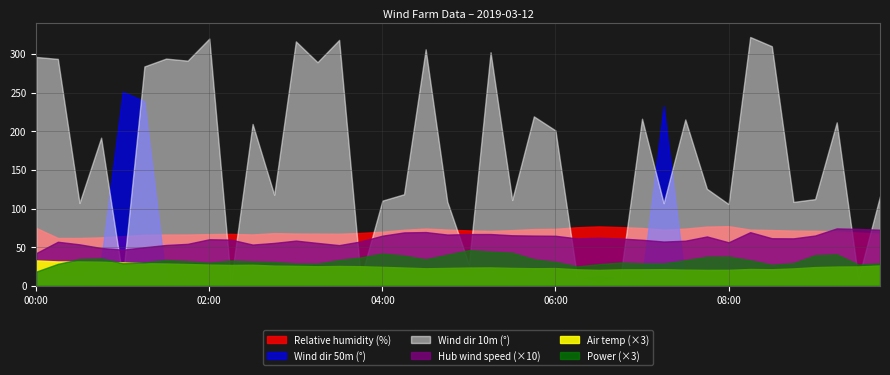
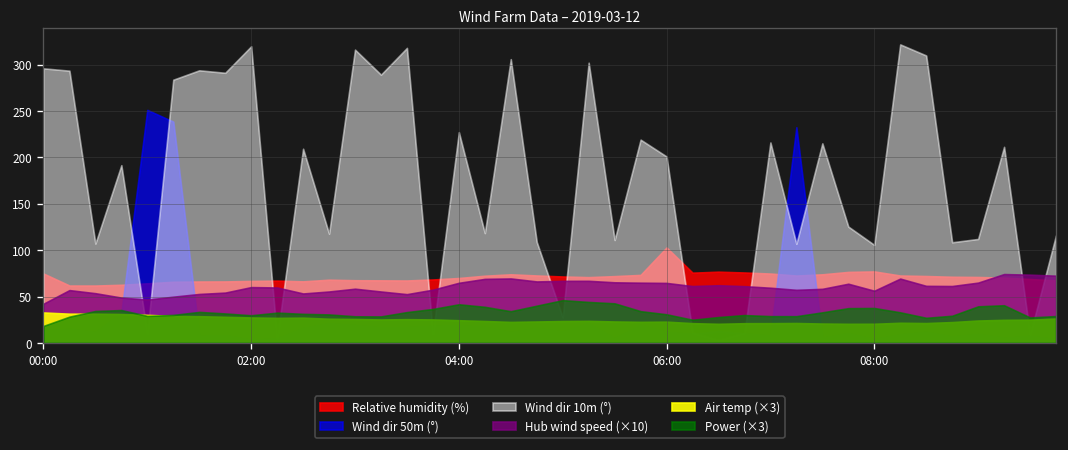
  {
    "Relative humidity (%)": {
      "00:00": 70,
      "02:00": 70,
      "04:00": 70,
-     "06:00": 70,
+     "06:00": 100,
      "08:00": 80
    },
    "Wind dir 50m (°)": {
      "00:00": 10,
      "02:00": 0,
      "04:00": 20,
      "06:00": 10,
      "08:00": 0
    },
    "Wind dir 10m (°)": {
      "00:00": 300,
      "02:00": 320,
-     "04:00": 110,
+     "04:00": 230,
      "06:00": 200,
      "08:00": 110
    },
    "Hub wind speed (×10)": {
      "00:00": 40,
      "02:00": 60,
      "04:00": 60,
      "06:00": 60,
      "08:00": 60
    },
    "Air temp (×3)": {
      "00:00": 30,
      "04:00": 20,
      "06:00": 20,
      "08:00": 20
    },
    "Power (×3)": {
      "00:00": 20,
      "04:00": 40,
      "06:00": 30,
      "08:00": 40
    }
  }
